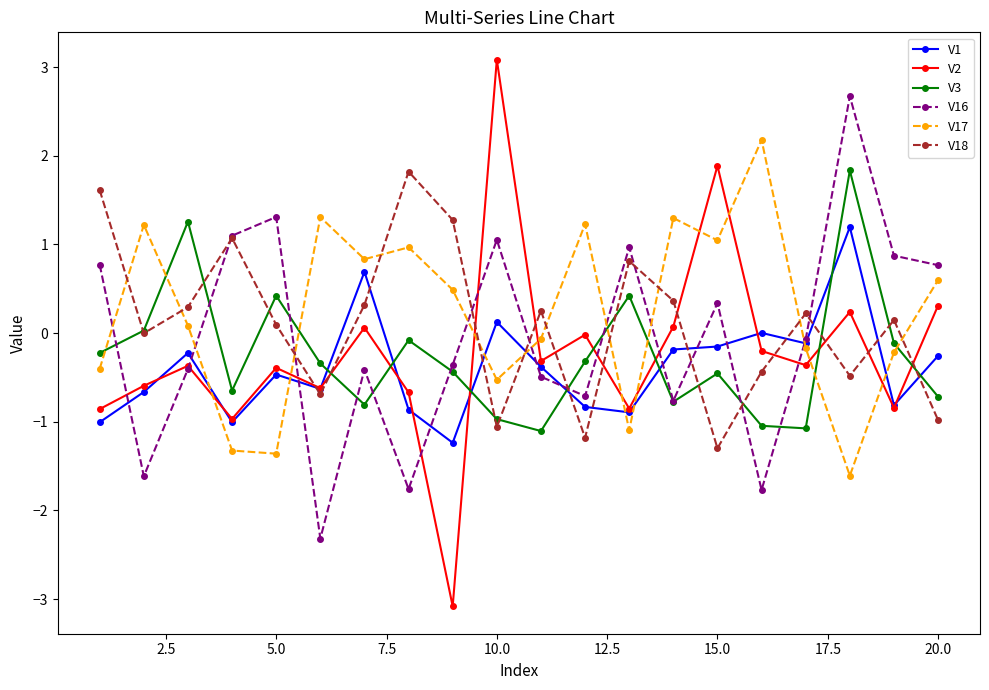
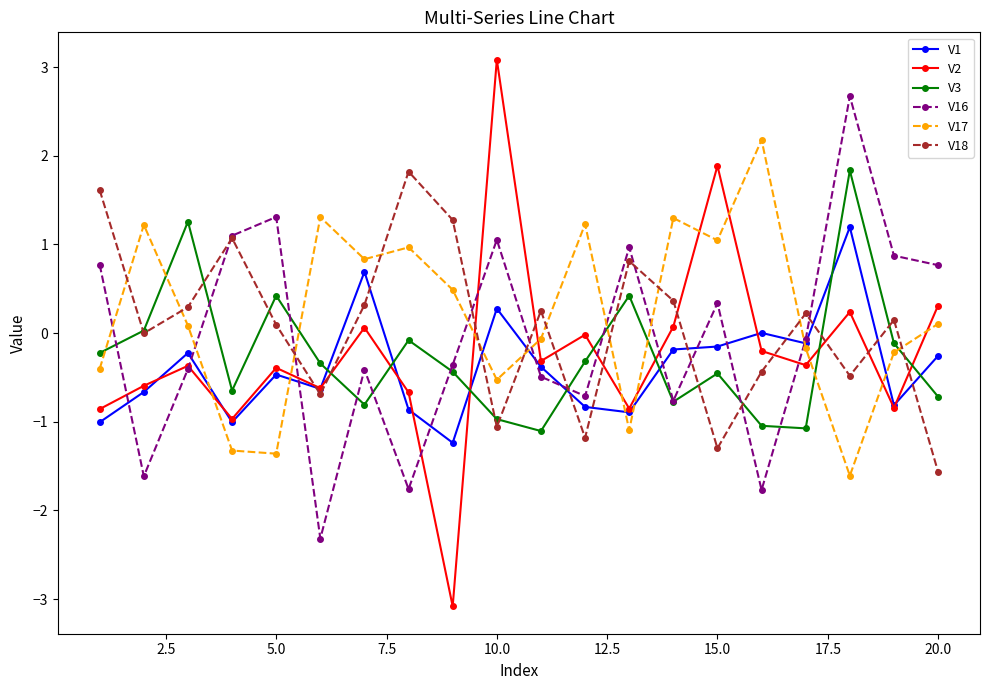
  {
    "V1": {
      "5.0": -0.5,
-     "10.0": 0.1,
+     "10.0": 0.3,
      "15.0": -0.2,
      "20.0": -0.3
    },
    "V2": {
      "5.0": -0.4,
      "10.0": 3.1,
      "15.0": 1.9,
      "20.0": 0.3
    },
    "V3": {
      "5.0": 0.4,
      "10.0": -1.0,
      "15.0": -0.5,
      "20.0": -0.7
    },
    "V16": {
      "5.0": 1.3,
      "10.0": 1.1,
      "15.0": 0.3,
      "20.0": 0.8
    },
    "V17": {
      "5.0": -1.4,
      "10.0": -0.5,
      "15.0": 1.0,
-     "20.0": 0.6
+     "20.0": 0.1
    },
    "V18": {
      "5.0": 0.1,
      "10.0": -1.1,
      "15.0": -1.3,
-     "20.0": -1.0
+     "20.0": -1.6
    }
  }
